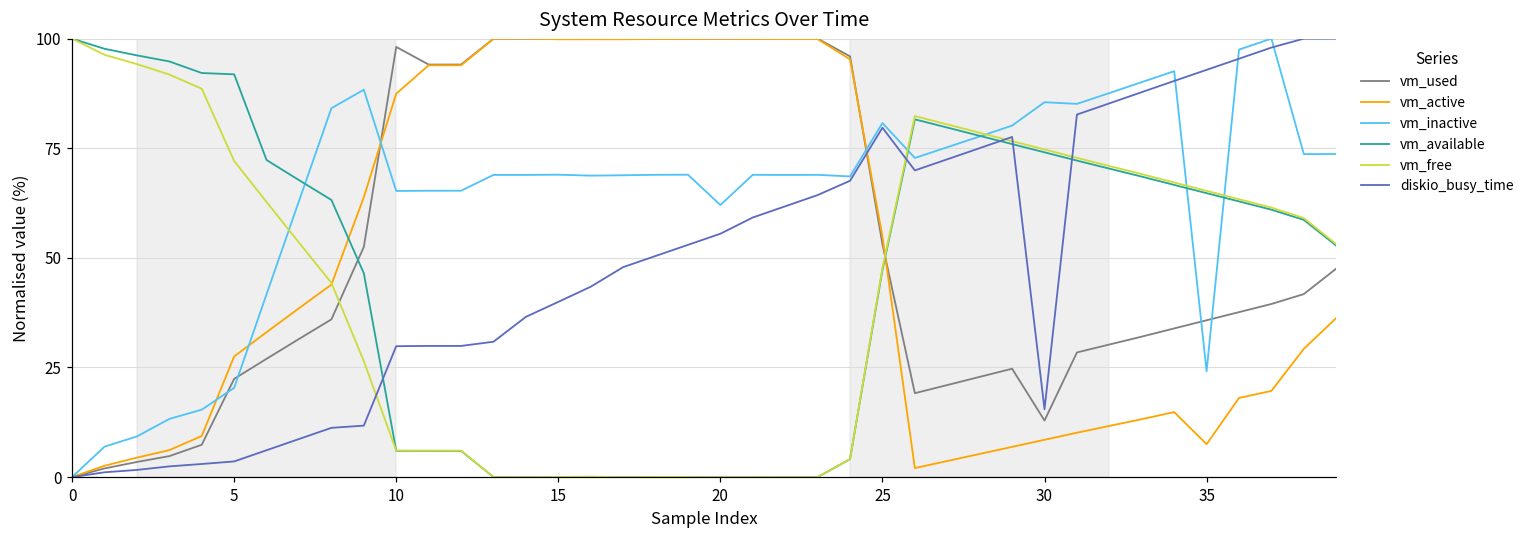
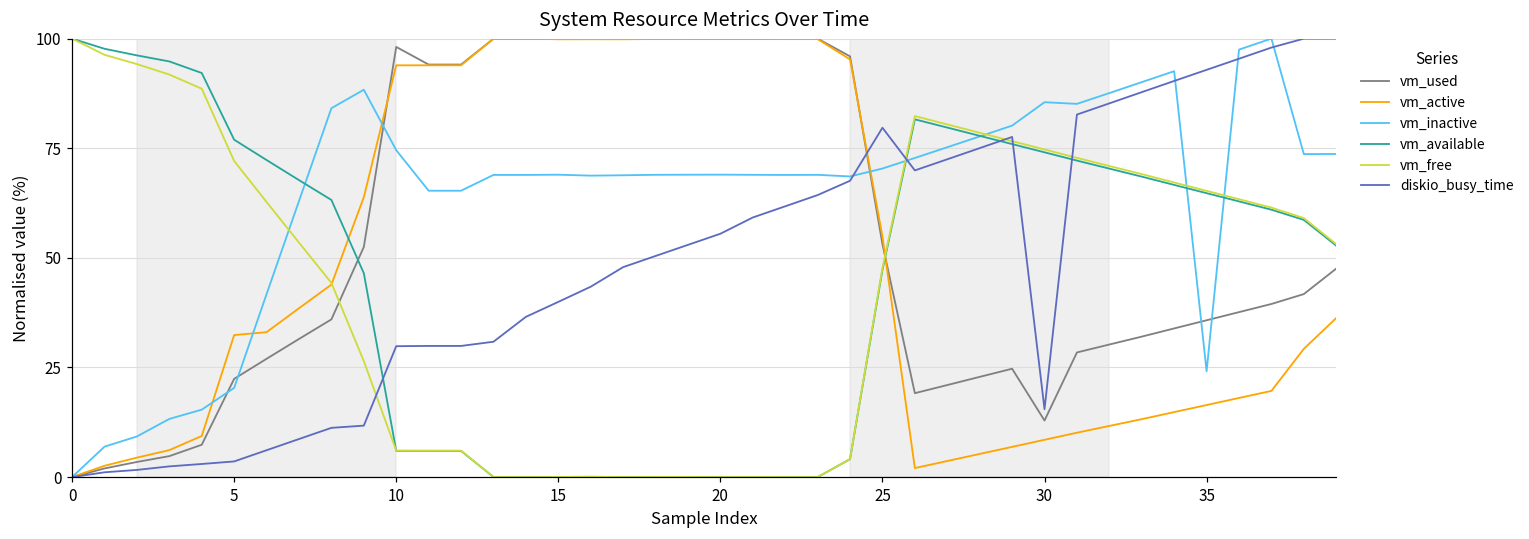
  {
    "vm_used": {
      "5": 22,
      "10": 98,
      "25": 53,
      "30": 13,
      "35": 36
    },
    "vm_active": {
-     "5": 28,
-     "10": 87,
+     "5": 32,
+     "10": 94,
      "25": 55,
      "30": 9,
-     "35": 8
+     "35": 16
    },
    "vm_inactive": {
      "5": 20,
-     "10": 65,
+     "10": 75,
      "15": 69,
-     "20": 62,
-     "25": 81,
+     "20": 69,
+     "25": 70,
      "30": 85,
      "35": 24
    },
    "vm_available": {
-     "5": 92,
+     "5": 77,
      "30": 74
    },
    "vm_free": {
      "5": 72,
      "30": 75
    },
    "diskio_busy_time": {
      "5": 4,
      "10": 30,
      "15": 40,
      "20": 56,
      "25": 80,
      "30": 15,
      "35": 93
    }
  }
